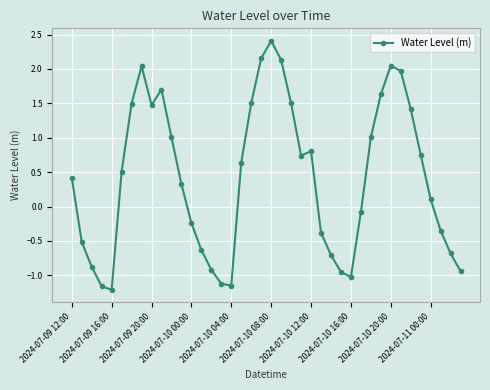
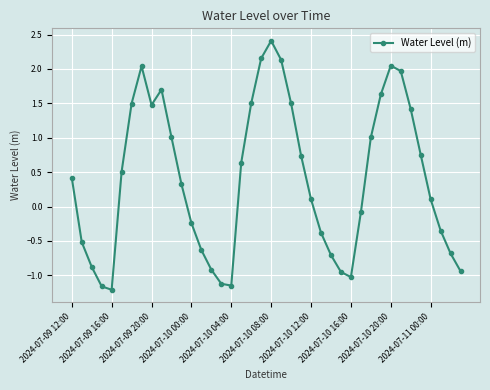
  {
    "2024-07-09 12:00": 0.4,
    "2024-07-09 16:00": -1.2,
    "2024-07-09 20:00": 1.5,
    "2024-07-10 00:00": -0.2,
    "2024-07-10 04:00": -1.1,
    "2024-07-10 08:00": 2.4,
-   "2024-07-10 12:00": 0.8,
+   "2024-07-10 12:00": 0.1,
    "2024-07-10 16:00": -1.0,
    "2024-07-10 20:00": 2.0,
    "2024-07-11 00:00": 0.1
  }
